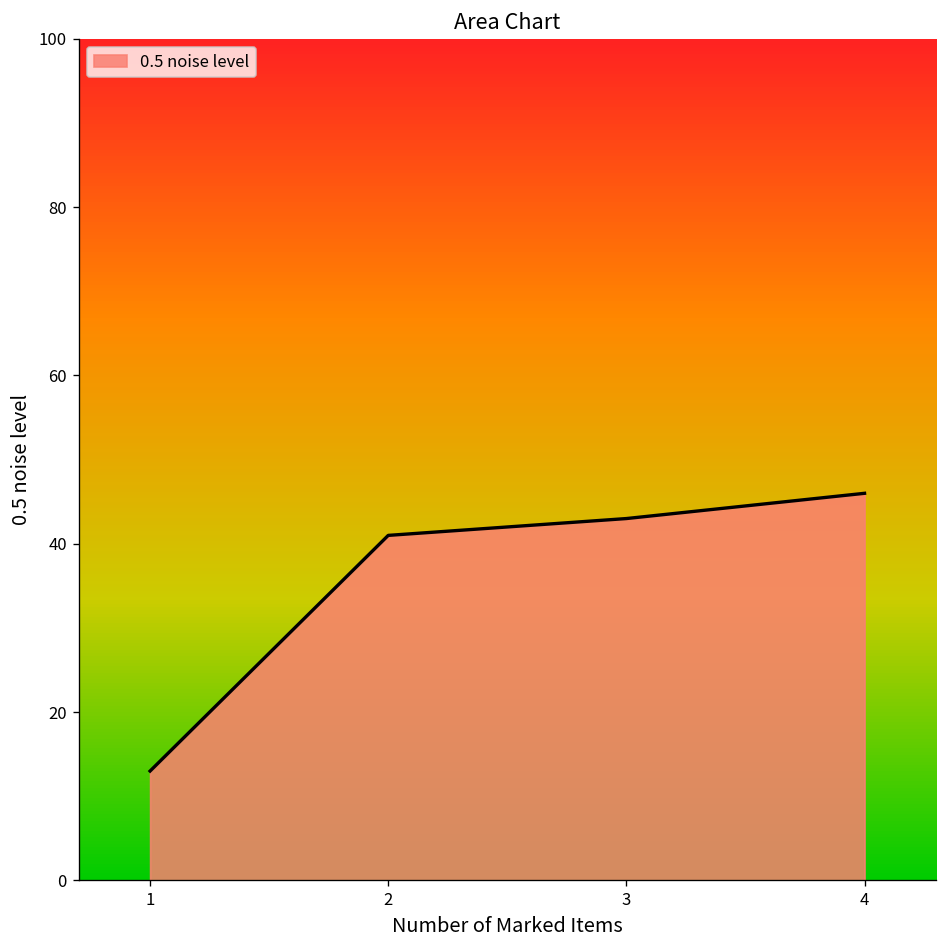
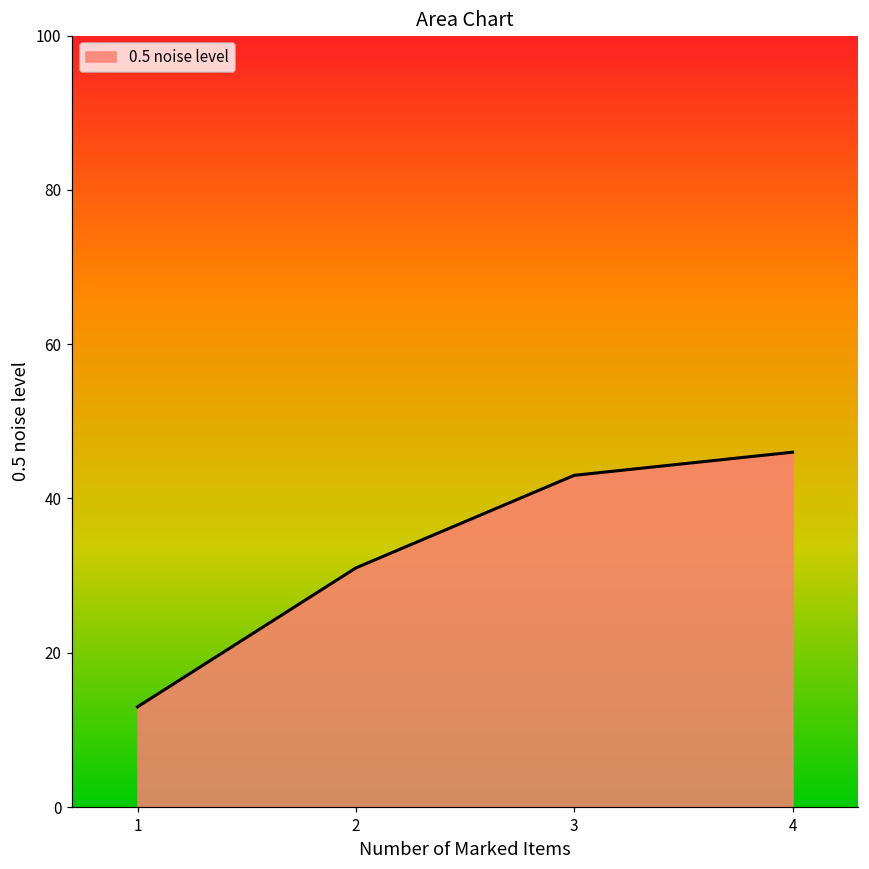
  {
    "1": 13,
-   "2": 41,
+   "2": 31,
    "3": 43,
    "4": 46
  }
